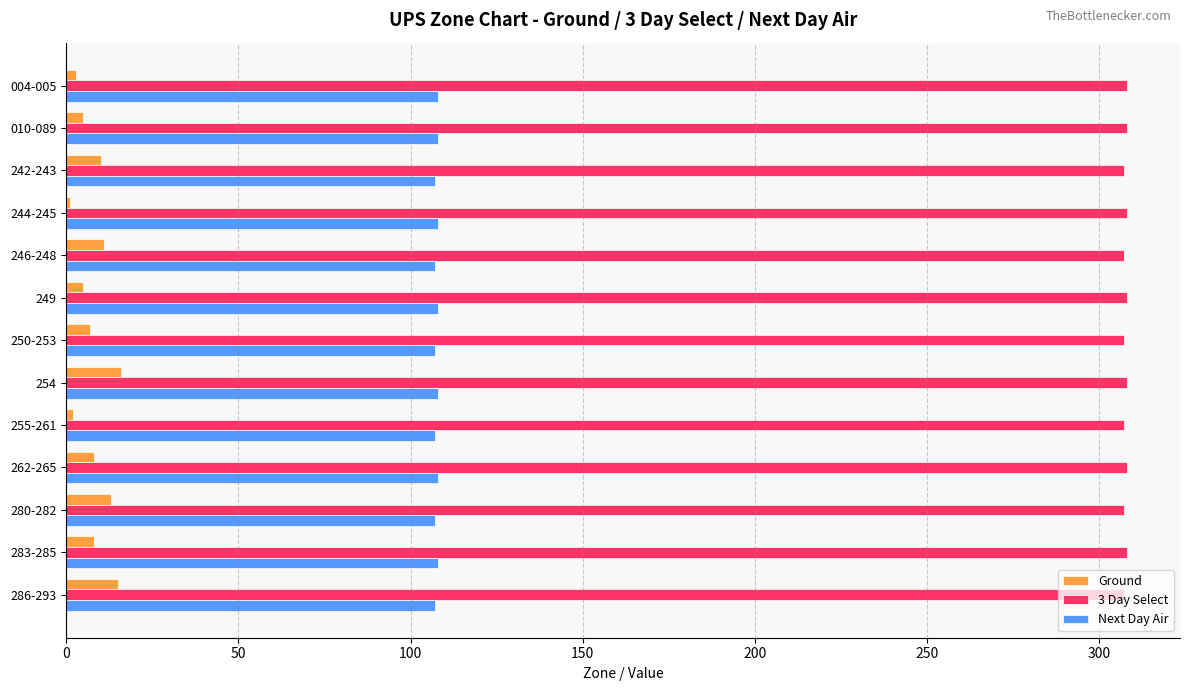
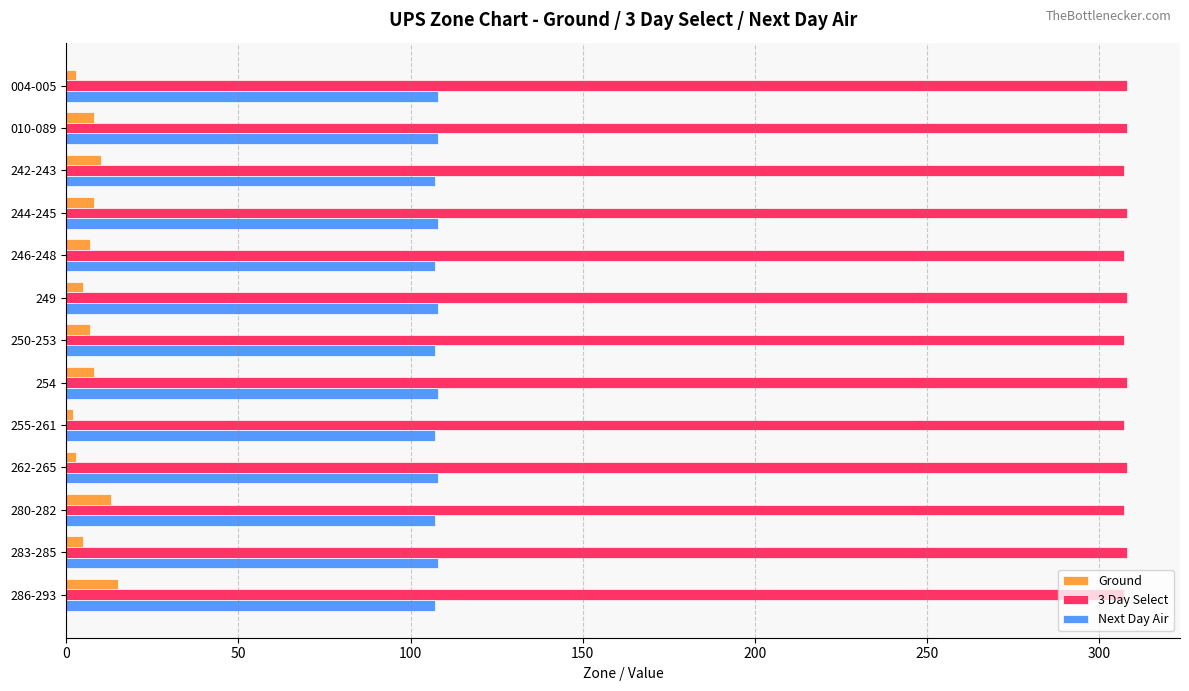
  {
    "Ground": {
      "004-005": 3,
-     "010-089": 5,
+     "010-089": 8,
      "242-243": 10,
-     "244-245": 1,
-     "246-248": 11,
+     "244-245": 8,
+     "246-248": 7,
      "249": 5,
      "250-253": 7,
-     "254": 16,
+     "254": 8,
      "255-261": 2,
-     "262-265": 8,
+     "262-265": 3,
      "280-282": 13,
-     "283-285": 8,
+     "283-285": 5,
      "286-293": 15
    },
    "3 Day Select": {
      "004-005": 308,
      "010-089": 308,
      "242-243": 307,
      "244-245": 308,
      "246-248": 307,
      "249": 308,
      "250-253": 307,
      "254": 308,
      "255-261": 307,
      "262-265": 308,
      "280-282": 307,
      "283-285": 308
    },
    "Next Day Air": {
      "004-005": 108,
      "010-089": 108,
      "242-243": 107,
      "244-245": 108,
      "246-248": 107,
      "249": 108,
      "250-253": 107,
      "254": 108,
      "255-261": 107,
      "262-265": 108,
      "280-282": 107,
      "283-285": 108,
      "286-293": 107
    }
  }
